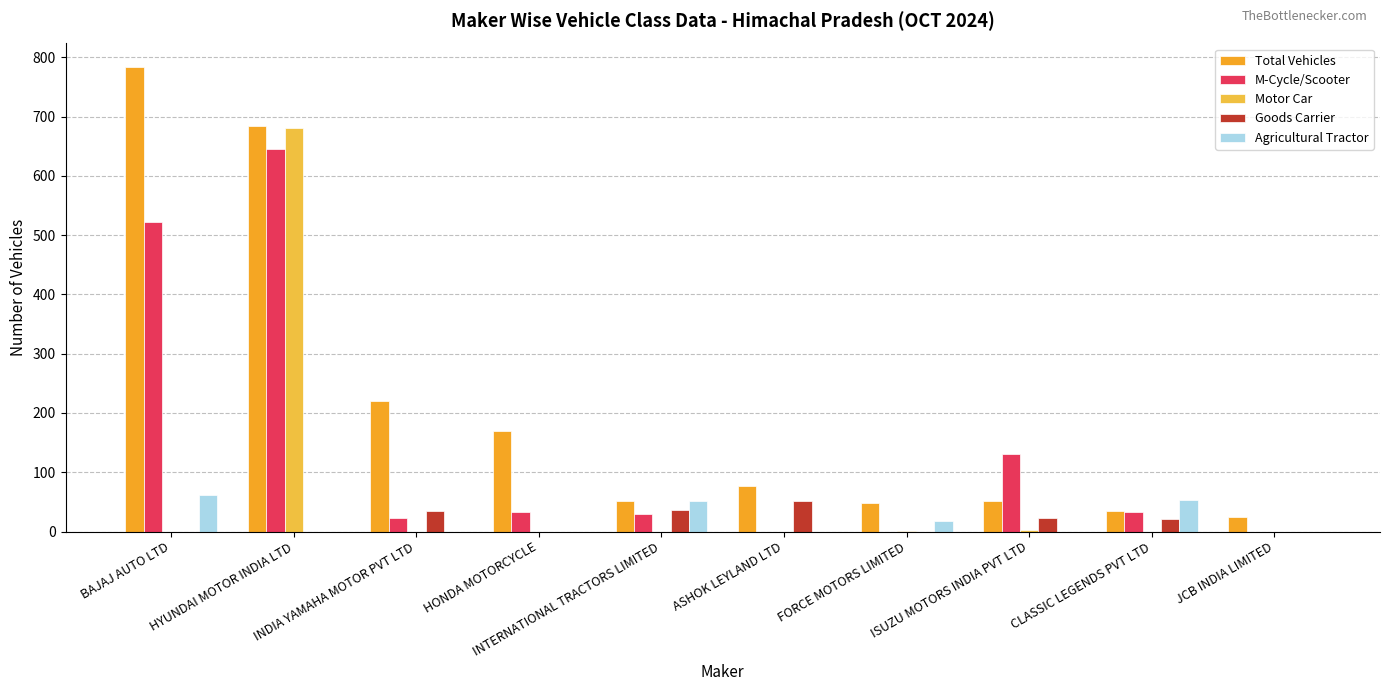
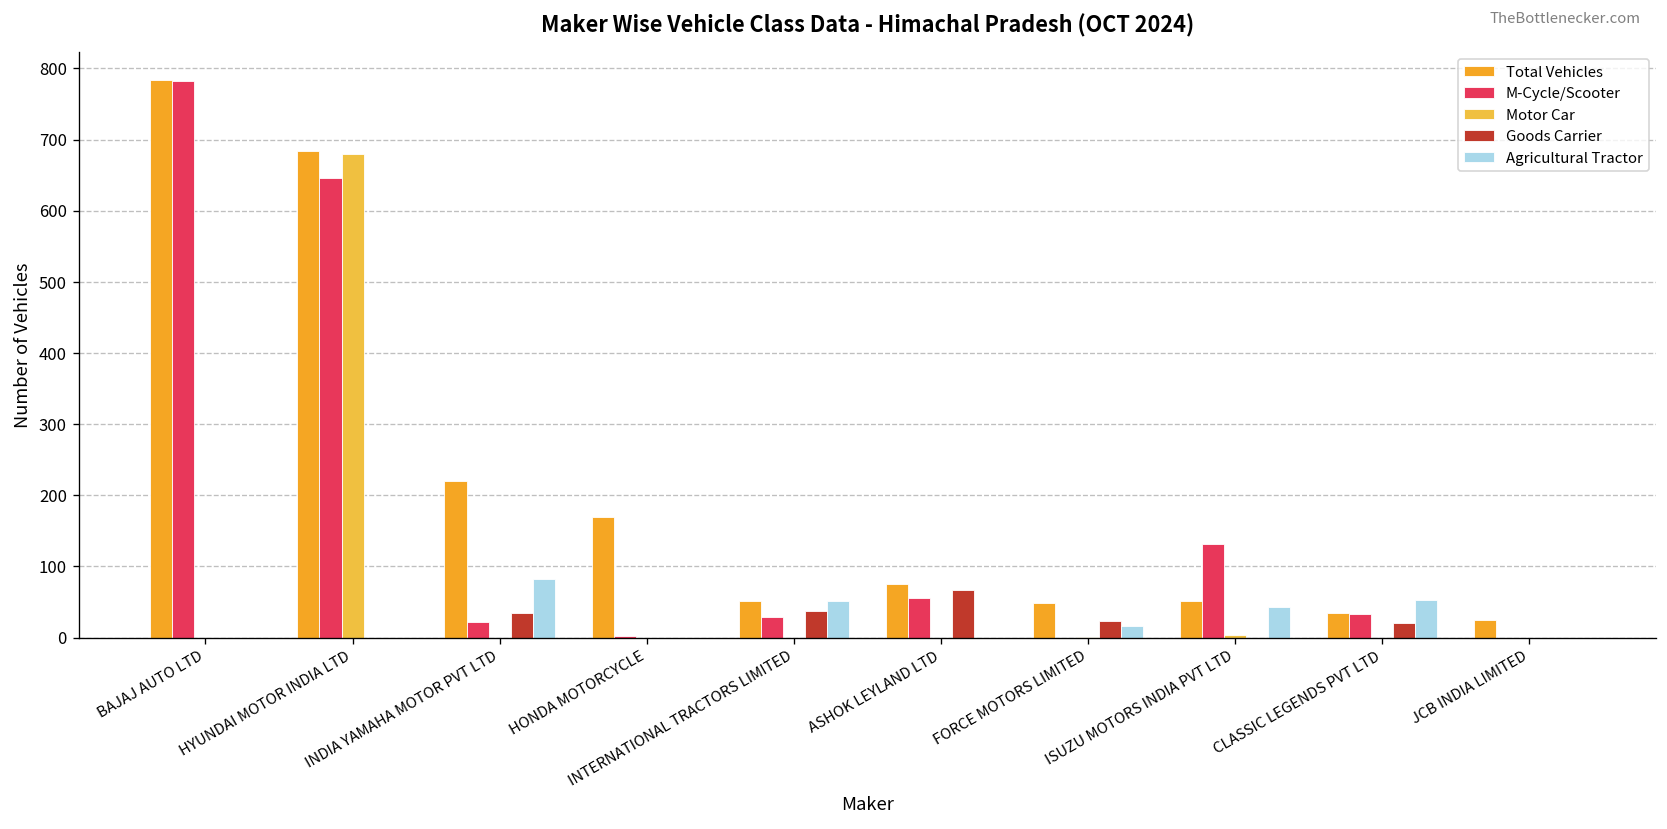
  {
    "M-Cycle/Scooter": {
-     "BAJAJ AUTO LTD": 520,
+     "BAJAJ AUTO LTD": 780,
      "HYUNDAI MOTOR INDIA LTD": 650,
      "INDIA YAMAHA MOTOR PVT LTD": 20,
-     "HONDA MOTORCYCLE": 30,
+     "HONDA MOTORCYCLE": 0,
      "INTERNATIONAL TRACTORS LIMITED": 30,
-     "ASHOK LEYLAND LTD": 0,
+     "ASHOK LEYLAND LTD": 60,
      "FORCE MOTORS LIMITED": 0,
      "ISUZU MOTORS INDIA PVT LTD": 130,
      "CLASSIC LEGENDS PVT LTD": 30,
      "JCB INDIA LIMITED": 0
    },
    "Goods Carrier": {
      "BAJAJ AUTO LTD": 0,
      "HYUNDAI MOTOR INDIA LTD": 0,
      "INDIA YAMAHA MOTOR PVT LTD": 30,
      "HONDA MOTORCYCLE": 0,
      "INTERNATIONAL TRACTORS LIMITED": 40,
-     "ASHOK LEYLAND LTD": 50,
-     "FORCE MOTORS LIMITED": 0,
-     "ISUZU MOTORS INDIA PVT LTD": 20,
+     "ASHOK LEYLAND LTD": 70,
+     "FORCE MOTORS LIMITED": 20,
+     "ISUZU MOTORS INDIA PVT LTD": 0,
      "CLASSIC LEGENDS PVT LTD": 20,
      "JCB INDIA LIMITED": 0
    },
    "Agricultural Tractor": {
-     "BAJAJ AUTO LTD": 60,
+     "BAJAJ AUTO LTD": 0,
      "HYUNDAI MOTOR INDIA LTD": 0,
-     "INDIA YAMAHA MOTOR PVT LTD": 0,
+     "INDIA YAMAHA MOTOR PVT LTD": 80,
      "HONDA MOTORCYCLE": 0,
      "INTERNATIONAL TRACTORS LIMITED": 50,
      "ASHOK LEYLAND LTD": 0,
      "FORCE MOTORS LIMITED": 20,
-     "ISUZU MOTORS INDIA PVT LTD": 0,
+     "ISUZU MOTORS INDIA PVT LTD": 40,
      "CLASSIC LEGENDS PVT LTD": 50,
      "JCB INDIA LIMITED": 0
    }
  }
